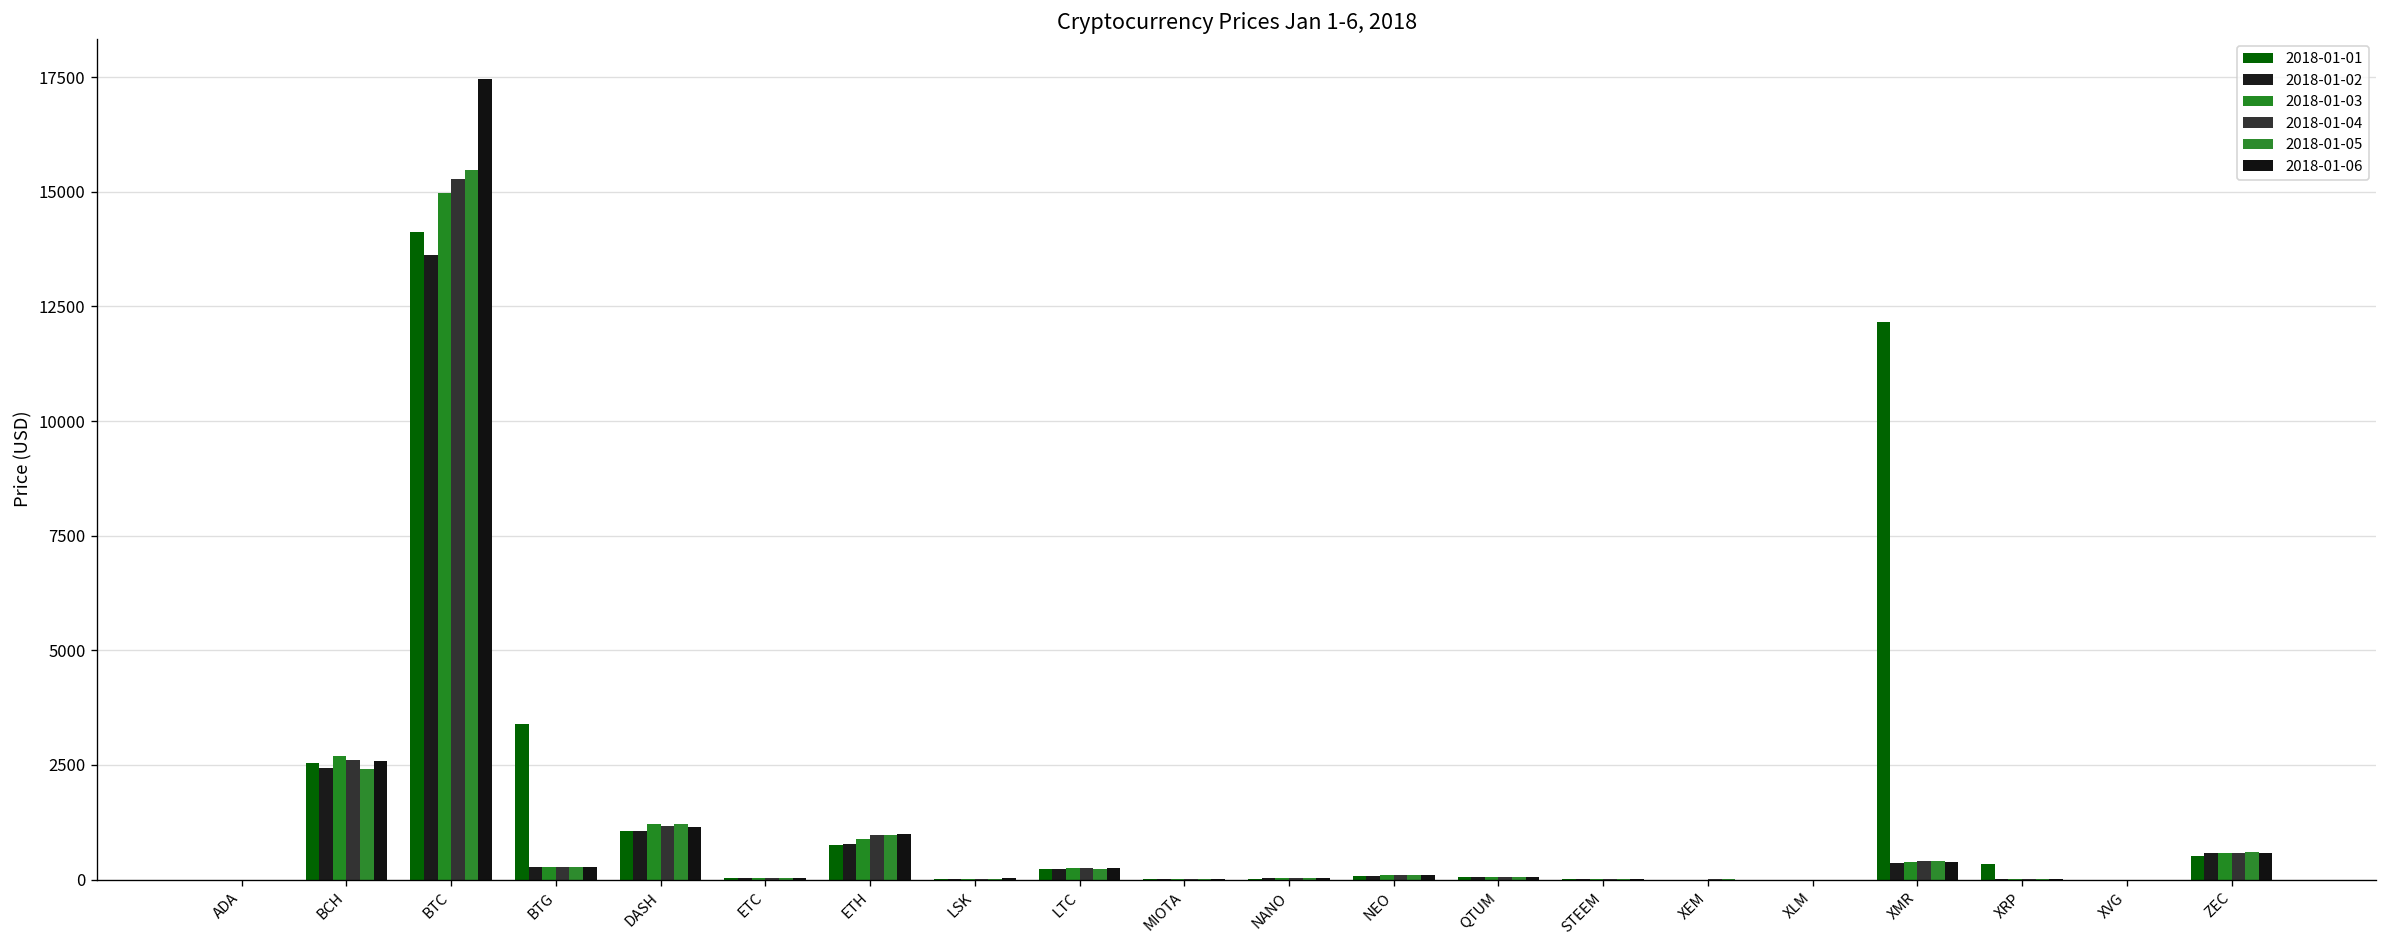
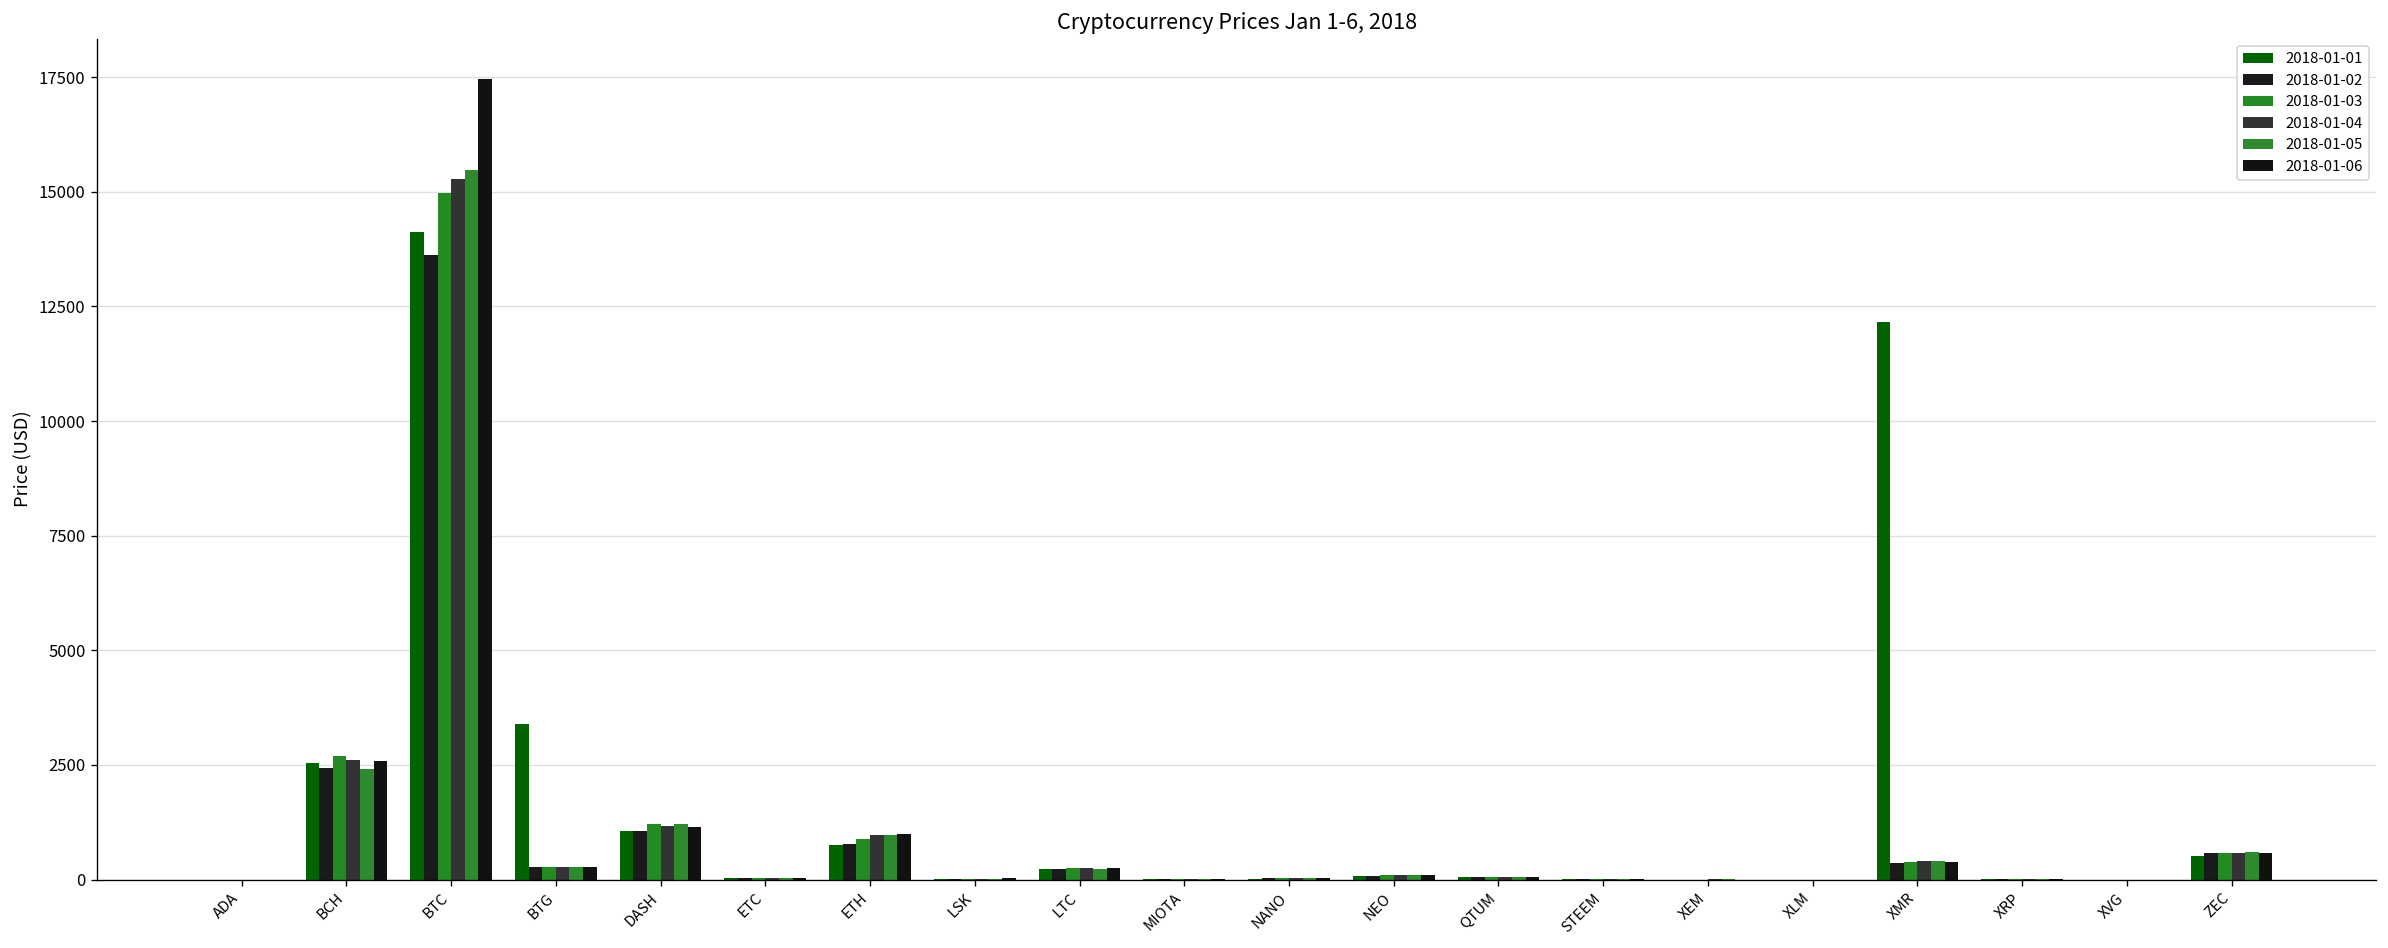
  {
    "2018-01-01": {
      "BCH": 2500,
      "BTC": 14100,
      "BTG": 3400,
      "DASH": 1100,
      "ETH": 800,
      "LTC": 200,
      "NEO": 100,
      "XMR": 12200,
-     "XRP": 300,
+     "XRP": 0,
      "ZEC": 500
    }
  }
